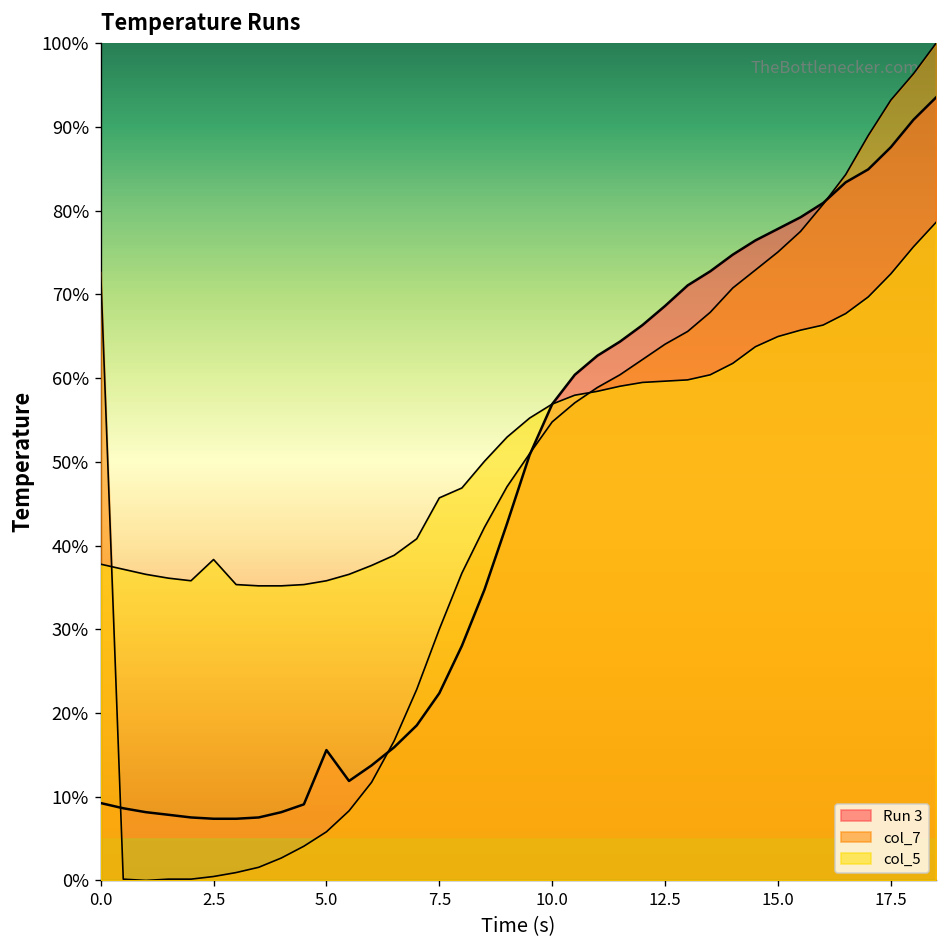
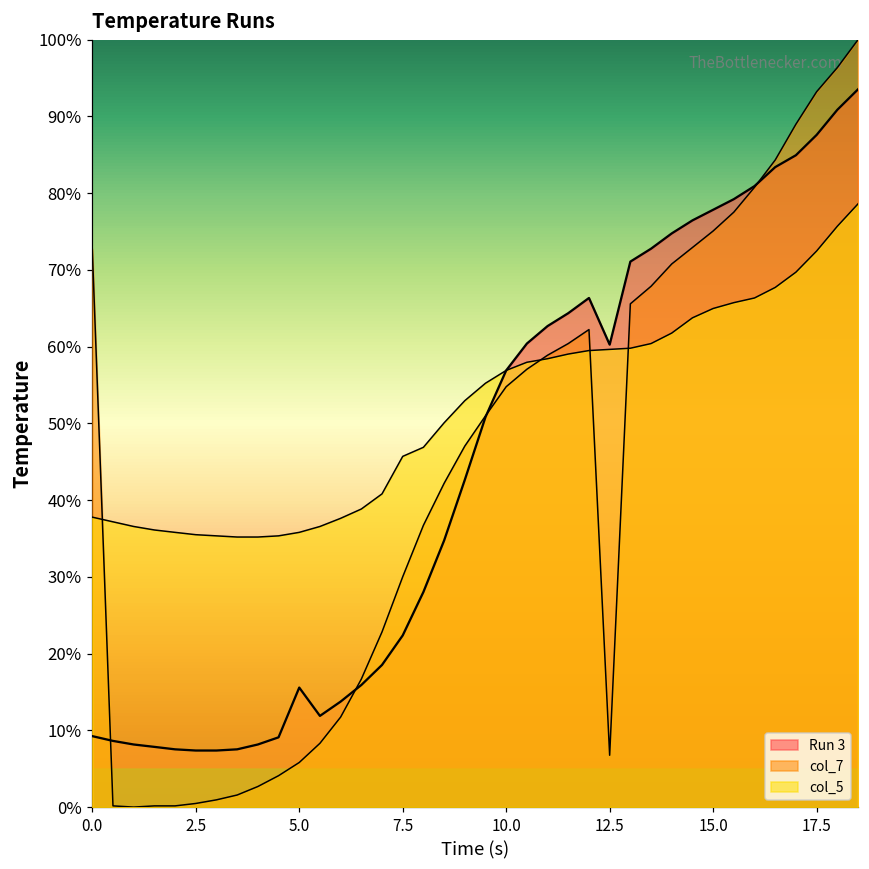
  {
    "Run 3": {
      "0.0": "9%",
      "2.5": "7%",
      "5.0": "16%",
      "7.5": "22%",
-     "12.5": "69%",
+     "12.5": "60%",
      "15.0": "78%",
      "17.5": "88%"
    },
    "col_7": {
      "0.0": "73%",
      "5.0": "6%",
      "7.5": "30%",
      "10.0": "55%",
-     "12.5": "64%",
+     "12.5": "7%",
      "15.0": "75%",
      "17.5": "93%"
    },
    "col_5": {
      "0.0": "38%",
-     "2.5": "38%",
+     "2.5": "35%",
      "5.0": "36%",
      "7.5": "46%",
      "12.5": "60%",
      "15.0": "65%",
      "17.5": "72%"
    }
  }
